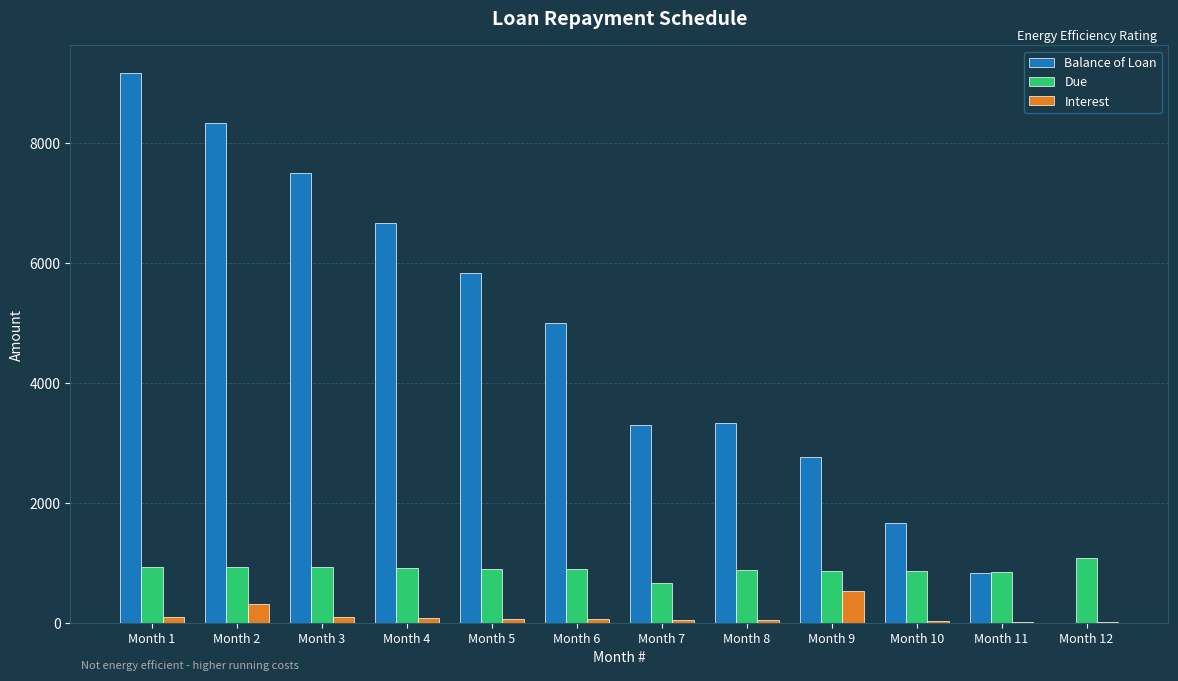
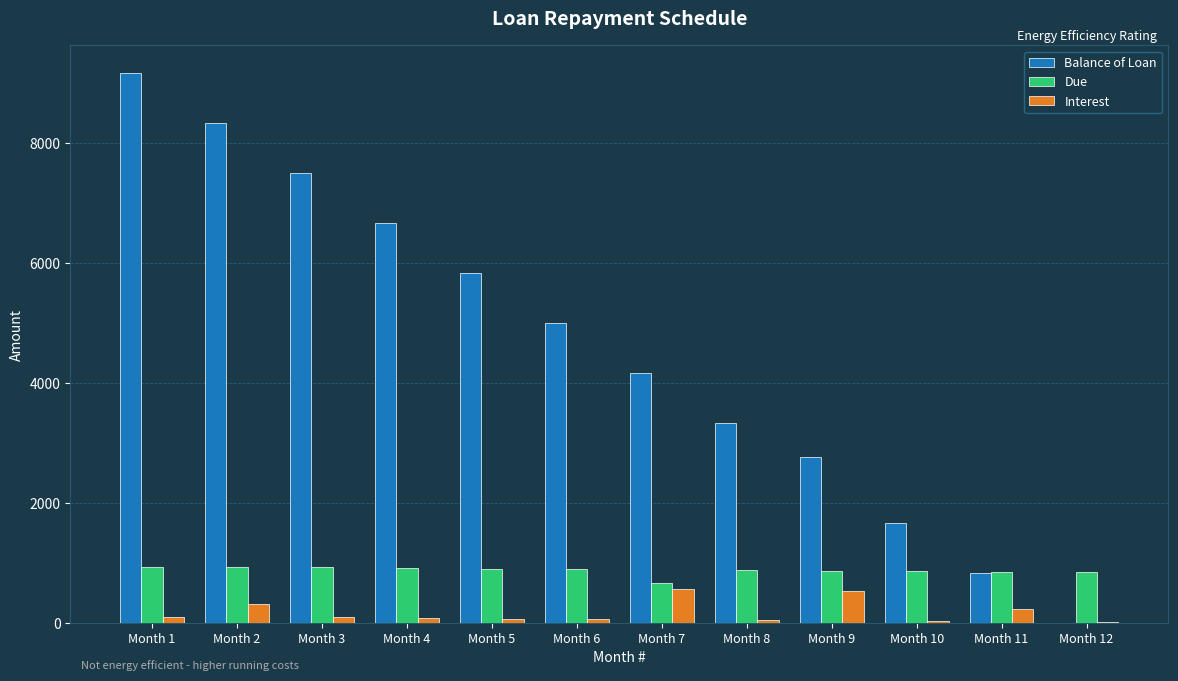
  {
    "Balance of Loan": {
      "Month 1": 9200,
      "Month 2": 8300,
      "Month 3": 7500,
      "Month 4": 6700,
      "Month 5": 5800,
      "Month 6": 5000,
-     "Month 7": 3300,
+     "Month 7": 4200,
      "Month 8": 3300,
      "Month 9": 2800,
      "Month 10": 1700,
      "Month 11": 800,
      "Month 12": 0
    },
    "Due": {
      "Month 1": 900,
      "Month 2": 900,
      "Month 3": 900,
      "Month 4": 900,
      "Month 5": 900,
      "Month 6": 900,
      "Month 7": 700,
      "Month 8": 900,
      "Month 9": 900,
      "Month 10": 900,
      "Month 11": 800,
-     "Month 12": 1100
+     "Month 12": 800
    },
    "Interest": {
      "Month 1": 100,
      "Month 2": 300,
      "Month 3": 100,
      "Month 4": 100,
      "Month 5": 100,
      "Month 6": 100,
-     "Month 7": 100,
+     "Month 7": 600,
      "Month 8": 0,
      "Month 9": 500,
-     "Month 11": 0
+     "Month 11": 200
    }
  }
